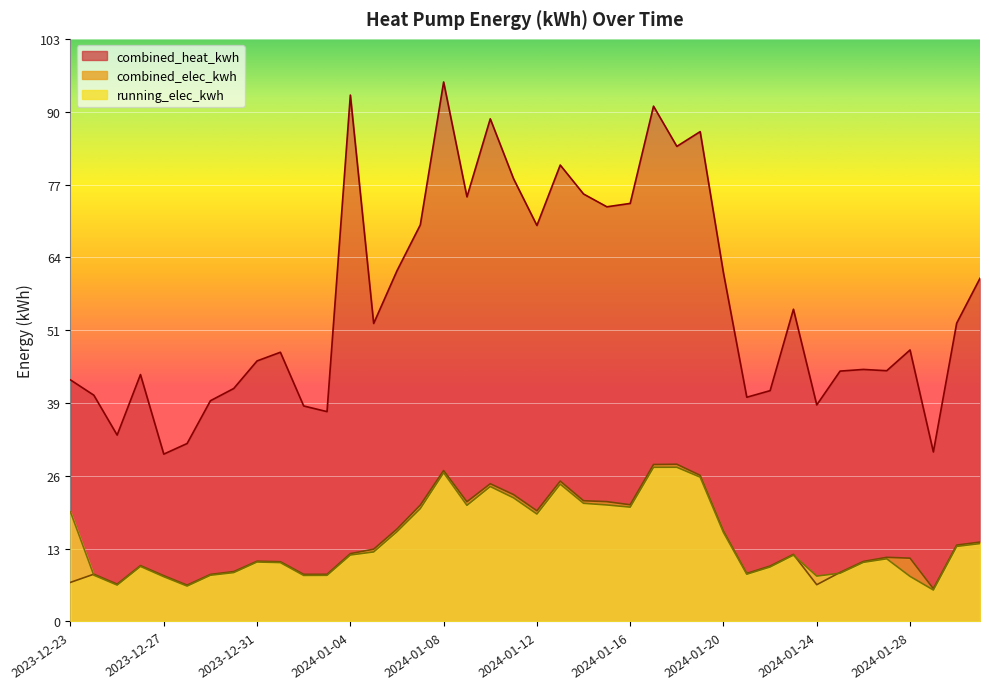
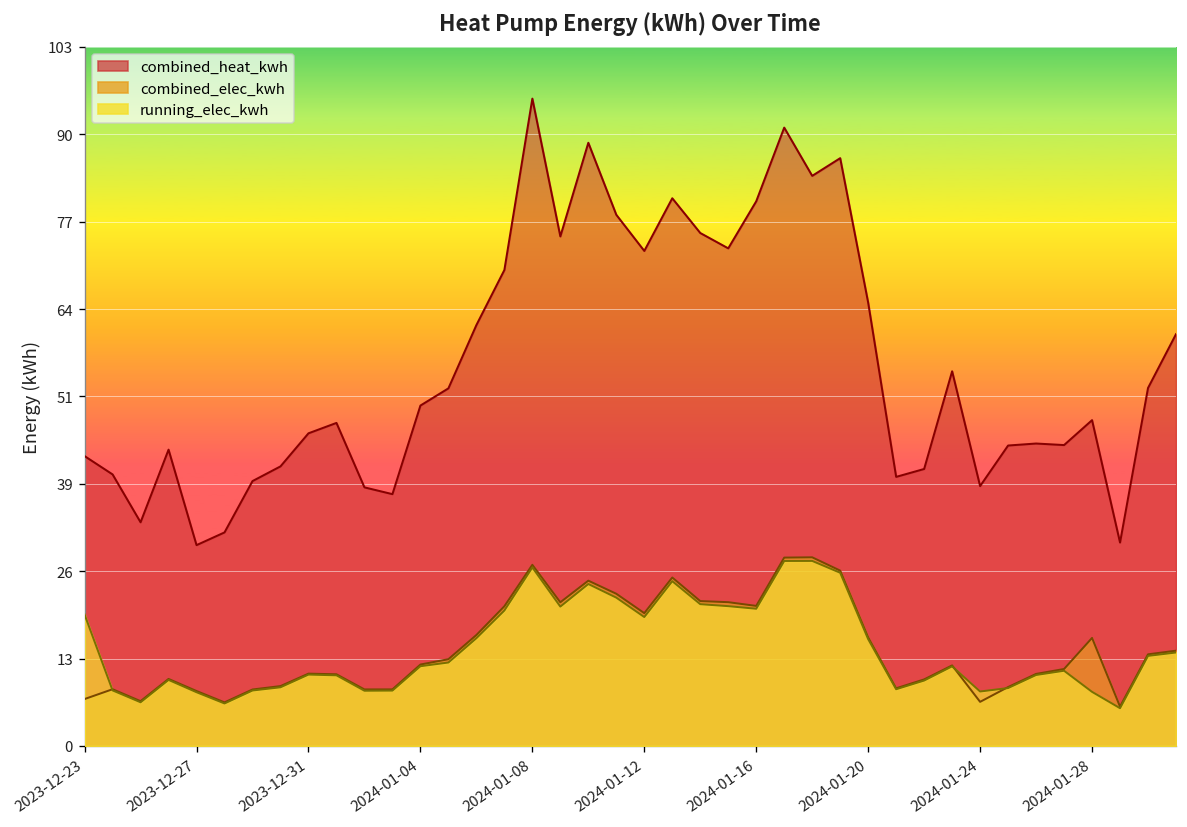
  {
    "combined_heat_kwh": {
      "2023-12-23": 43,
      "2023-12-27": 30,
      "2023-12-31": 46,
-     "2024-01-04": 93,
+     "2024-01-04": 50,
      "2024-01-08": 95,
-     "2024-01-12": 70,
-     "2024-01-16": 74,
-     "2024-01-20": 62,
+     "2024-01-12": 73,
+     "2024-01-16": 80,
+     "2024-01-20": 65,
      "2024-01-24": 38,
      "2024-01-28": 48
    },
    "combined_elec_kwh": {
      "2023-12-23": 7,
      "2024-01-12": 20,
      "2024-01-24": 6,
-     "2024-01-28": 11
+     "2024-01-28": 16
    },
    "running_elec_kwh": {
      "2023-12-23": 19,
      "2024-01-12": 19,
      "2024-01-24": 8,
      "2024-01-28": 8
    }
  }
